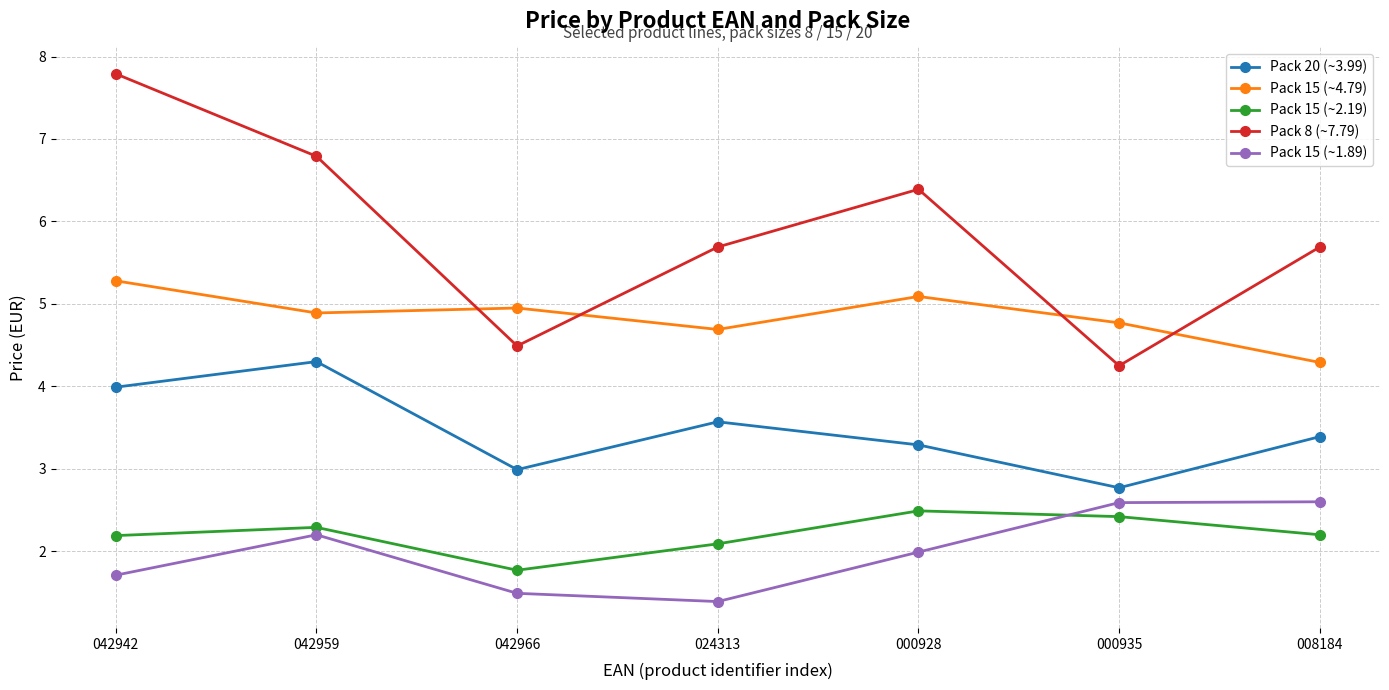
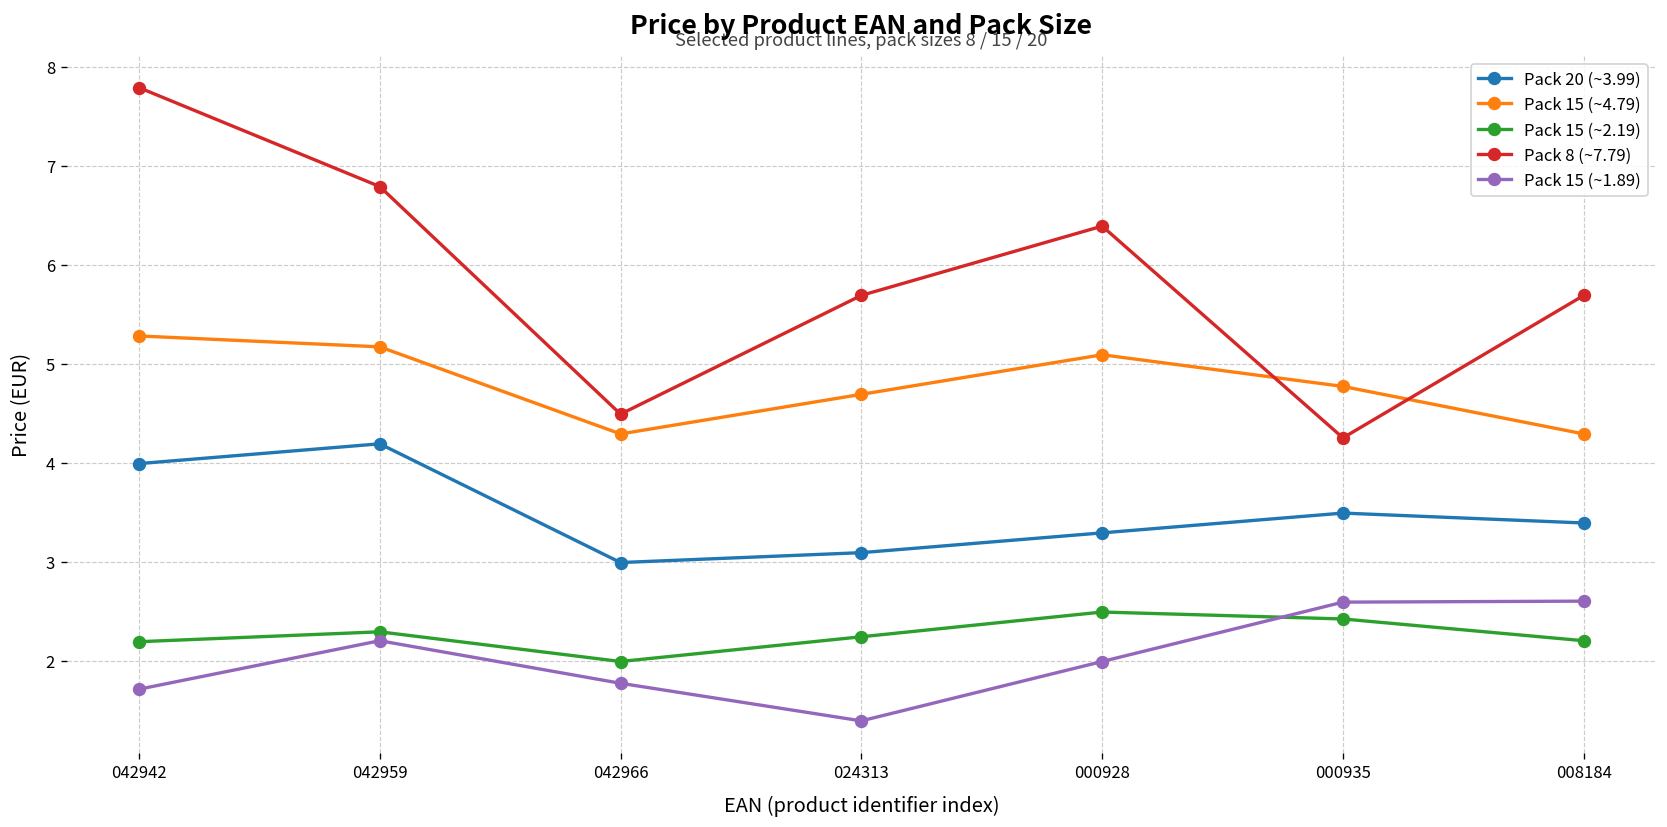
  {
    "Pack 20 (~3.99)": {
      "042942": 4.0,
-     "042959": 4.3,
+     "042959": 4.2,
      "042966": 3.0,
-     "024313": 3.6,
+     "024313": 3.1,
      "000928": 3.3,
-     "000935": 2.8,
+     "000935": 3.5,
      "008184": 3.4
    },
    "Pack 15 (~4.79)": {
      "042942": 5.3,
-     "042959": 4.9,
-     "042966": 5.0,
+     "042959": 5.2,
+     "042966": 4.3,
      "024313": 4.7,
      "000928": 5.1,
      "000935": 4.8,
      "008184": 4.3
    },
    "Pack 15 (~2.19)": {
      "042942": 2.2,
      "042959": 2.3,
-     "042966": 1.8,
-     "024313": 2.1,
+     "042966": 2.0,
+     "024313": 2.2,
      "000928": 2.5,
      "000935": 2.4,
      "008184": 2.2
    },
    "Pack 8 (~7.79)": {
      "042942": 7.8,
      "042959": 6.8,
      "042966": 4.5,
      "024313": 5.7,
      "000928": 6.4,
      "000935": 4.3,
      "008184": 5.7
    },
    "Pack 15 (~1.89)": {
      "042942": 1.7,
      "042959": 2.2,
-     "042966": 1.5,
+     "042966": 1.8,
      "024313": 1.4,
      "000928": 2.0,
      "000935": 2.6,
      "008184": 2.6
    }
  }
